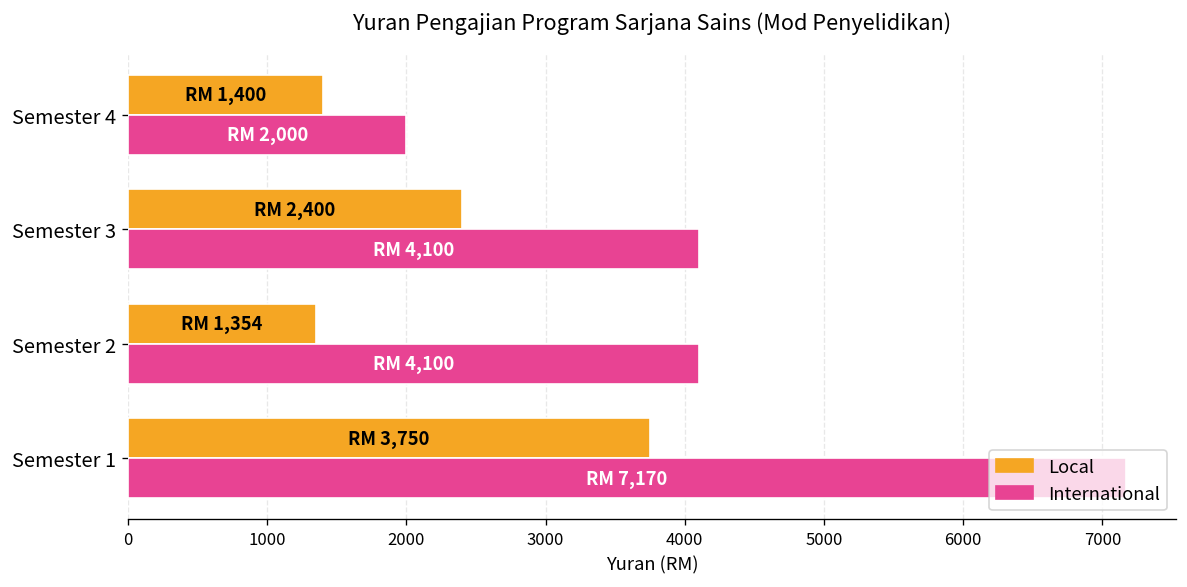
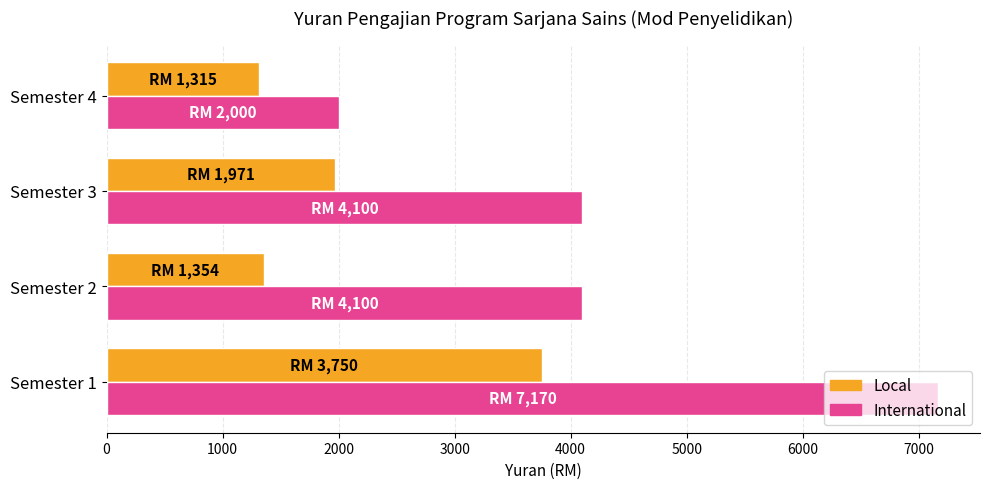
  {
    "Local": {
-     "Semester 4": "1,400",
-     "Semester 3": "2,400",
+     "Semester 4": "1,315",
+     "Semester 3": "1,971",
      "Semester 2": "1,354",
      "Semester 1": "3,750"
    },
    "International": {
      "Semester 4": "2,000",
      "Semester 3": "4,100",
      "Semester 2": "4,100"
    }
  }
